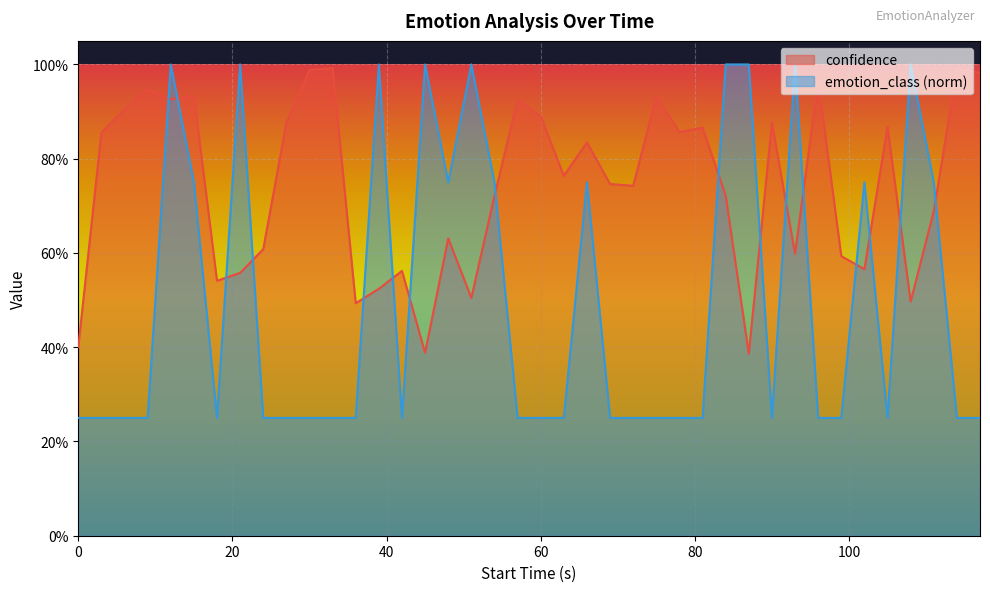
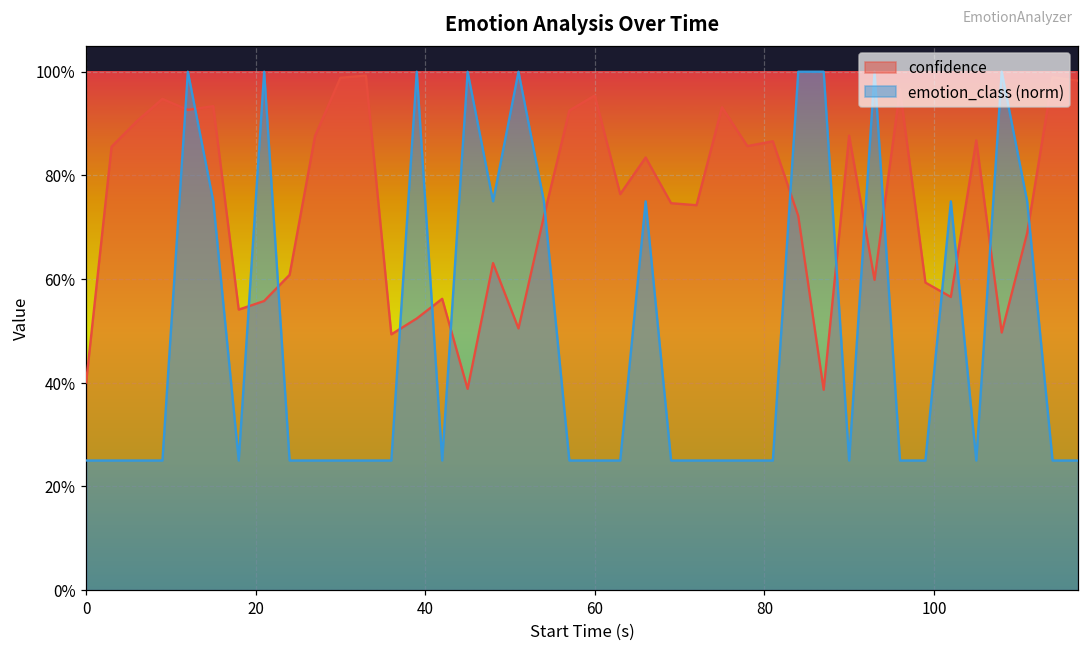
  {
    "confidence": {
      "0": "40%",
-     "60": "89%"
+     "60": "95%"
    },
    "emotion_class (norm)": {
      "0": "25%",
      "60": "25%"
    }
  }
